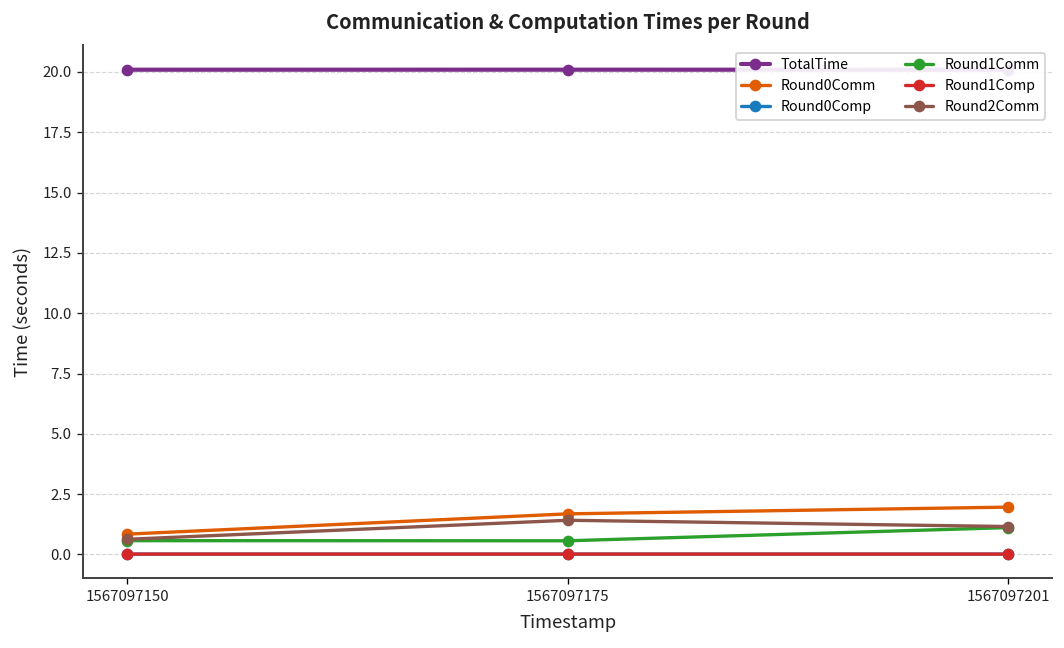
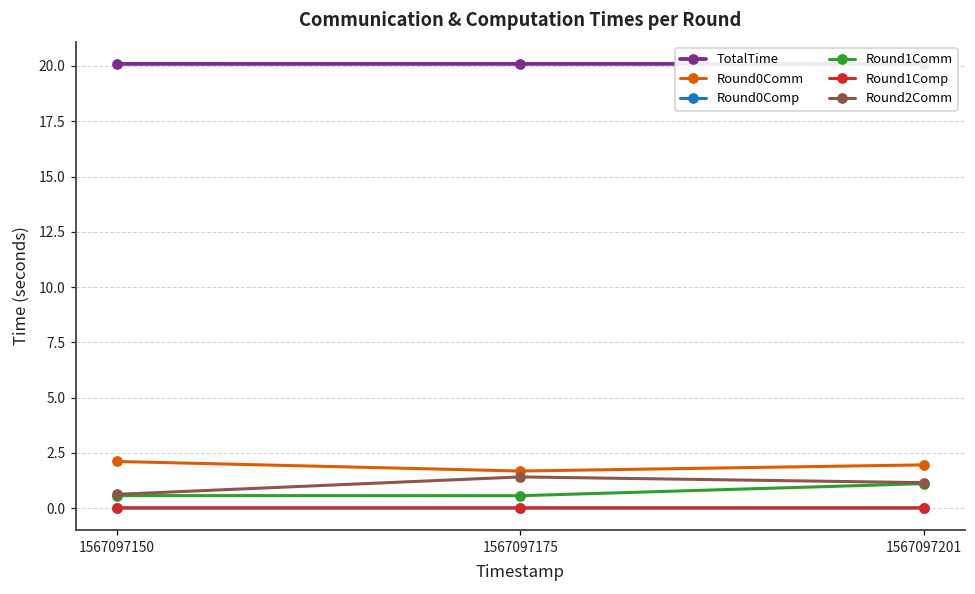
  {
    "TotalTime": {
      "1567097150": 20.1,
      "1567097175": 20.1
    },
    "Round0Comm": {
-     "1567097150": 0.8,
+     "1567097150": 2.1,
      "1567097175": 1.7,
      "1567097201": 2.0
    },
    "Round1Comp": {
      "1567097150": 0.0,
      "1567097175": 0.0,
      "1567097201": 0.0
    },
    "Round1Comm": {
      "1567097175": 0.6
    },
    "Round2Comm": {
      "1567097175": 1.4
    }
  }
